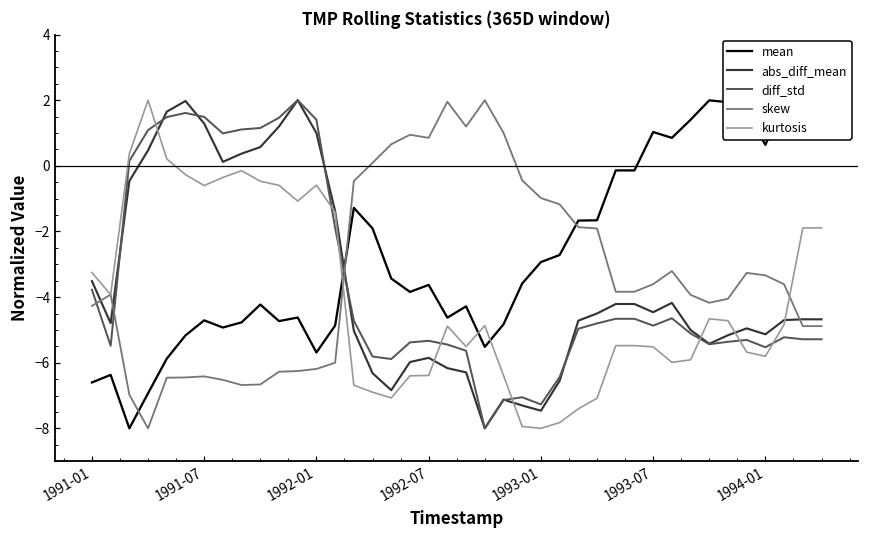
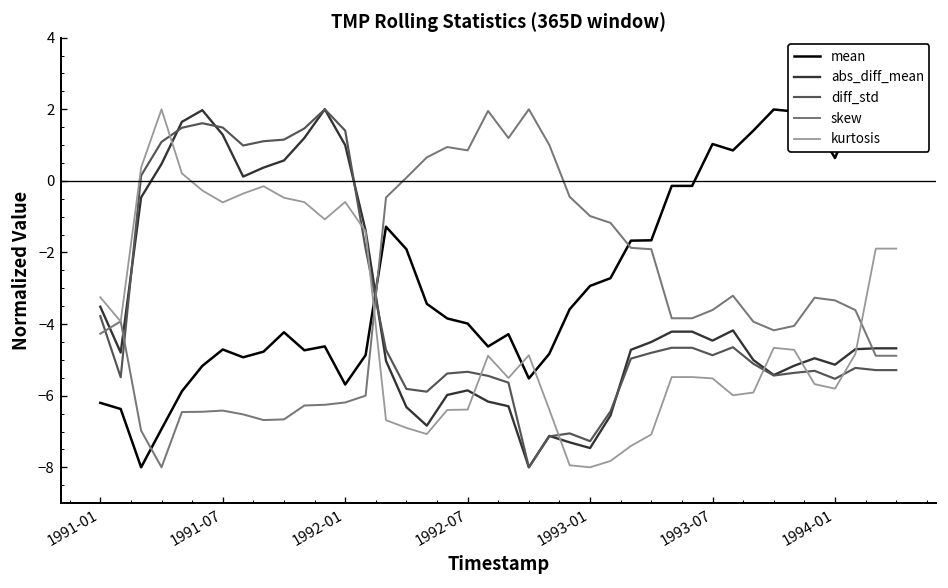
  {
    "mean": {
-     "1991-01": -6.6,
+     "1991-01": -6.2,
      "1991-07": -4.7,
      "1992-01": -5.7,
-     "1992-07": -3.6,
+     "1992-07": -4.0,
      "1993-01": -2.9,
      "1993-07": 1.0,
      "1994-01": 0.6
    }
  }
